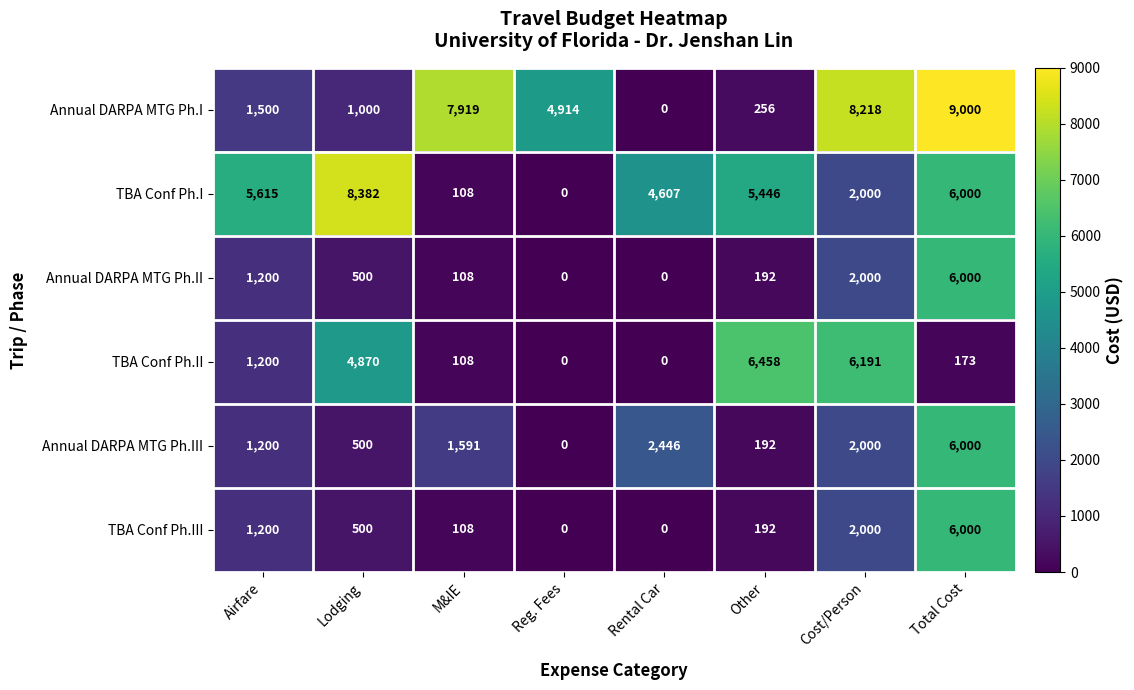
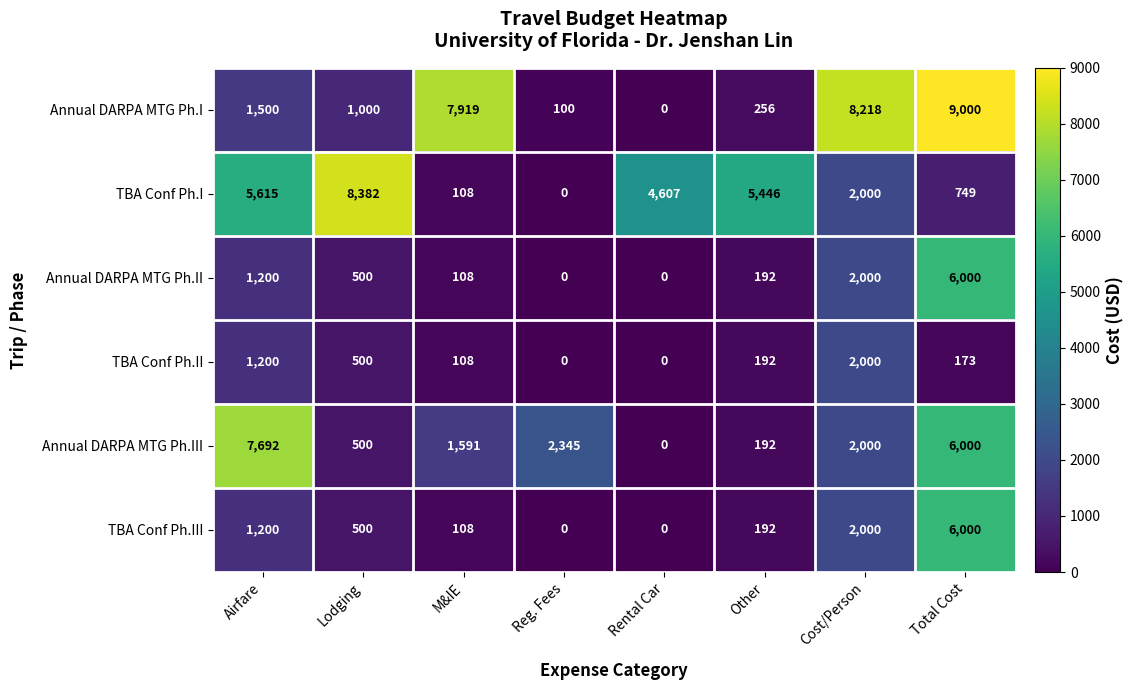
  {
    "Annual DARPA MTG Ph.I": {
      "Airfare": "1,500",
      "Lodging": "1,000",
      "M&IE": "7,919",
-     "Reg. Fees": "4,914",
+     "Reg. Fees": "100",
      "Rental Car": "0",
      "Other": "256",
      "Cost/Person": "8,218",
      "Total Cost": "9,000"
    },
    "TBA Conf Ph.I": {
      "Airfare": "5,615",
      "Lodging": "8,382",
      "M&IE": "108",
      "Reg. Fees": "0",
      "Rental Car": "4,607",
      "Other": "5,446",
      "Cost/Person": "2,000",
-     "Total Cost": "6,000"
+     "Total Cost": "749"
    },
    "Annual DARPA MTG Ph.II": {
      "Airfare": "1,200",
      "Lodging": "500",
      "M&IE": "108",
      "Reg. Fees": "0",
      "Rental Car": "0",
      "Other": "192",
      "Cost/Person": "2,000",
      "Total Cost": "6,000"
    },
    "TBA Conf Ph.II": {
      "Airfare": "1,200",
-     "Lodging": "4,870",
+     "Lodging": "500",
      "M&IE": "108",
      "Reg. Fees": "0",
      "Rental Car": "0",
-     "Other": "6,458",
-     "Cost/Person": "6,191",
+     "Other": "192",
+     "Cost/Person": "2,000",
      "Total Cost": "173"
    },
    "Annual DARPA MTG Ph.III": {
-     "Airfare": "1,200",
+     "Airfare": "7,692",
      "Lodging": "500",
      "M&IE": "1,591",
-     "Reg. Fees": "0",
-     "Rental Car": "2,446",
+     "Reg. Fees": "2,345",
+     "Rental Car": "0",
      "Other": "192",
      "Cost/Person": "2,000",
      "Total Cost": "6,000"
    },
    "TBA Conf Ph.III": {
      "Airfare": "1,200",
      "Lodging": "500",
      "M&IE": "108",
      "Reg. Fees": "0",
      "Rental Car": "0",
      "Other": "192",
      "Cost/Person": "2,000",
      "Total Cost": "6,000"
    }
  }
